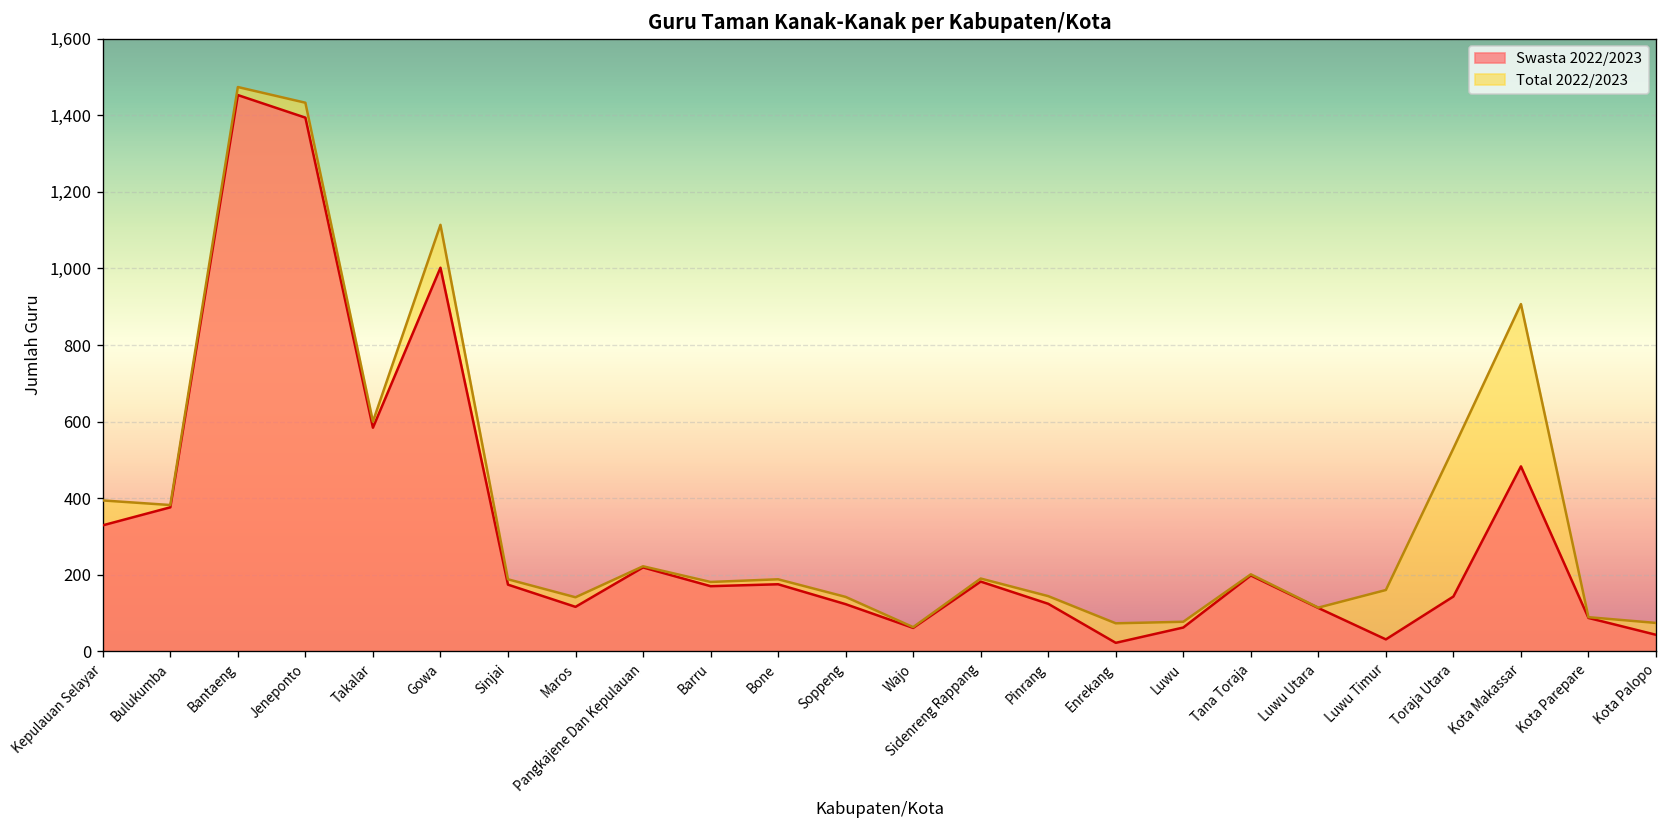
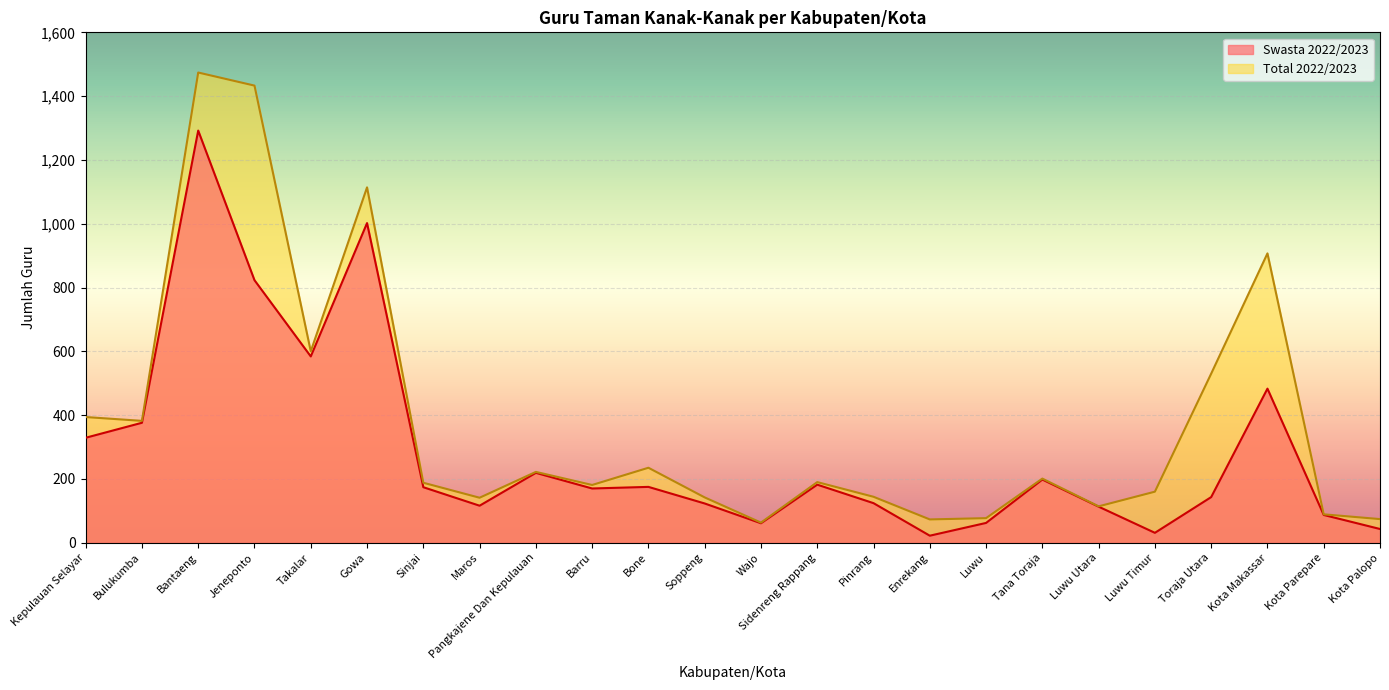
  {
    "Swasta 2022/2023": {
      "Kepulauan Selayar": "330",
-     "Bantaeng": "1,450",
-     "Jeneponto": "1,390",
+     "Bantaeng": "1,290",
+     "Jeneponto": "820",
      "Takalar": "580",
      "Gowa": "1,000",
      "Sinjai": "170",
      "Maros": "120",
      "Barru": "170",
      "Bone": "180",
      "Soppeng": "120",
      "Sidenreng Rappang": "180",
      "Pinrang": "120",
      "Enrekang": "20",
      "Luwu": "60",
      "Luwu Timur": "30",
      "Toraja Utara": "140",
      "Kota Makassar": "480",
      "Kota Palopo": "40"
    },
    "Total 2022/2023": {
      "Kepulauan Selayar": "390",
      "Bantaeng": "1,470",
      "Jeneponto": "1,430",
      "Takalar": "600",
      "Gowa": "1,110",
      "Sinjai": "190",
      "Maros": "140",
      "Barru": "180",
-     "Bone": "190",
+     "Bone": "240",
      "Soppeng": "140",
      "Sidenreng Rappang": "190",
      "Pinrang": "140",
      "Enrekang": "70",
      "Luwu": "80",
      "Luwu Timur": "160",
      "Toraja Utara": "530",
      "Kota Makassar": "910",
      "Kota Palopo": "70"
    }
  }
